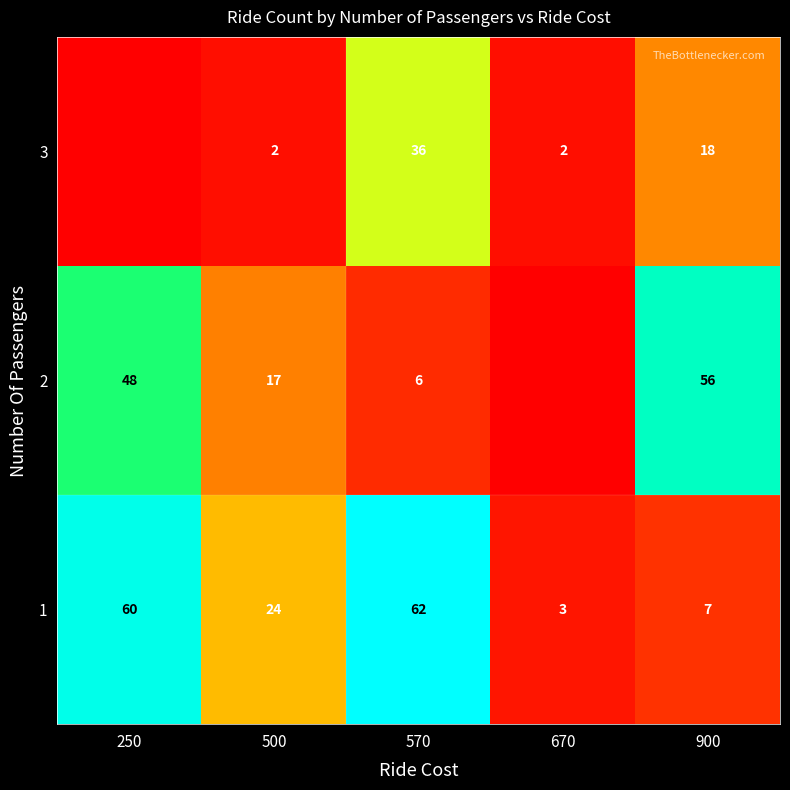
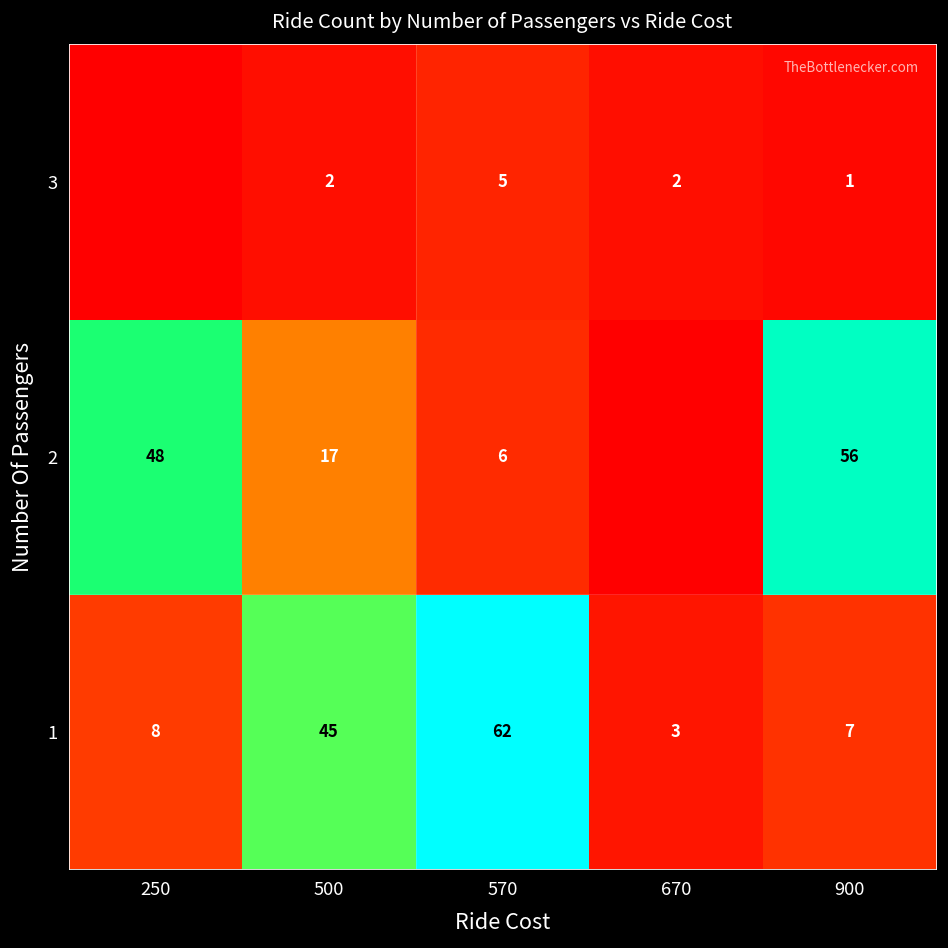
  {
    "3": {
      "500": 2,
-     "570": 36,
+     "570": 5,
      "670": 2,
-     "900": 18
+     "900": 1
    },
    "2": {
      "250": 48,
      "500": 17,
      "570": 6,
      "900": 56
    },
    "1": {
-     "250": 60,
-     "500": 24,
+     "250": 8,
+     "500": 45,
      "570": 62,
      "670": 3,
      "900": 7
    }
  }
